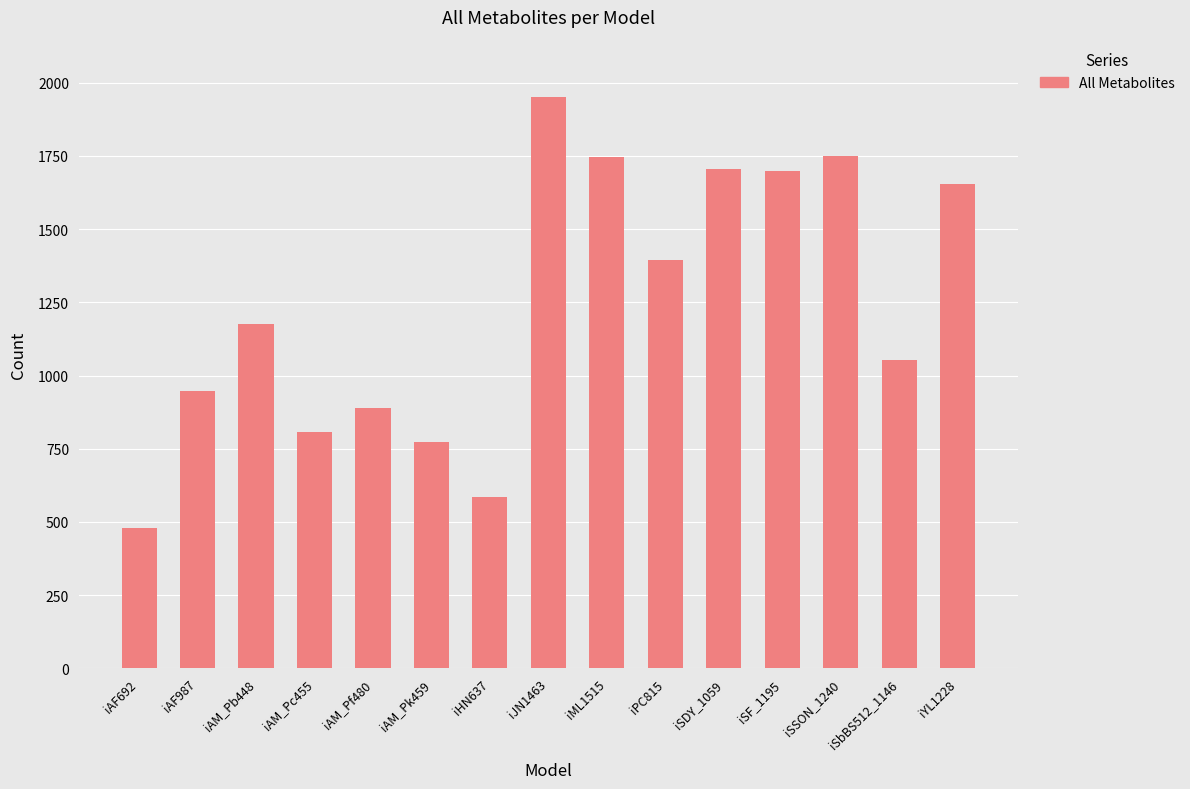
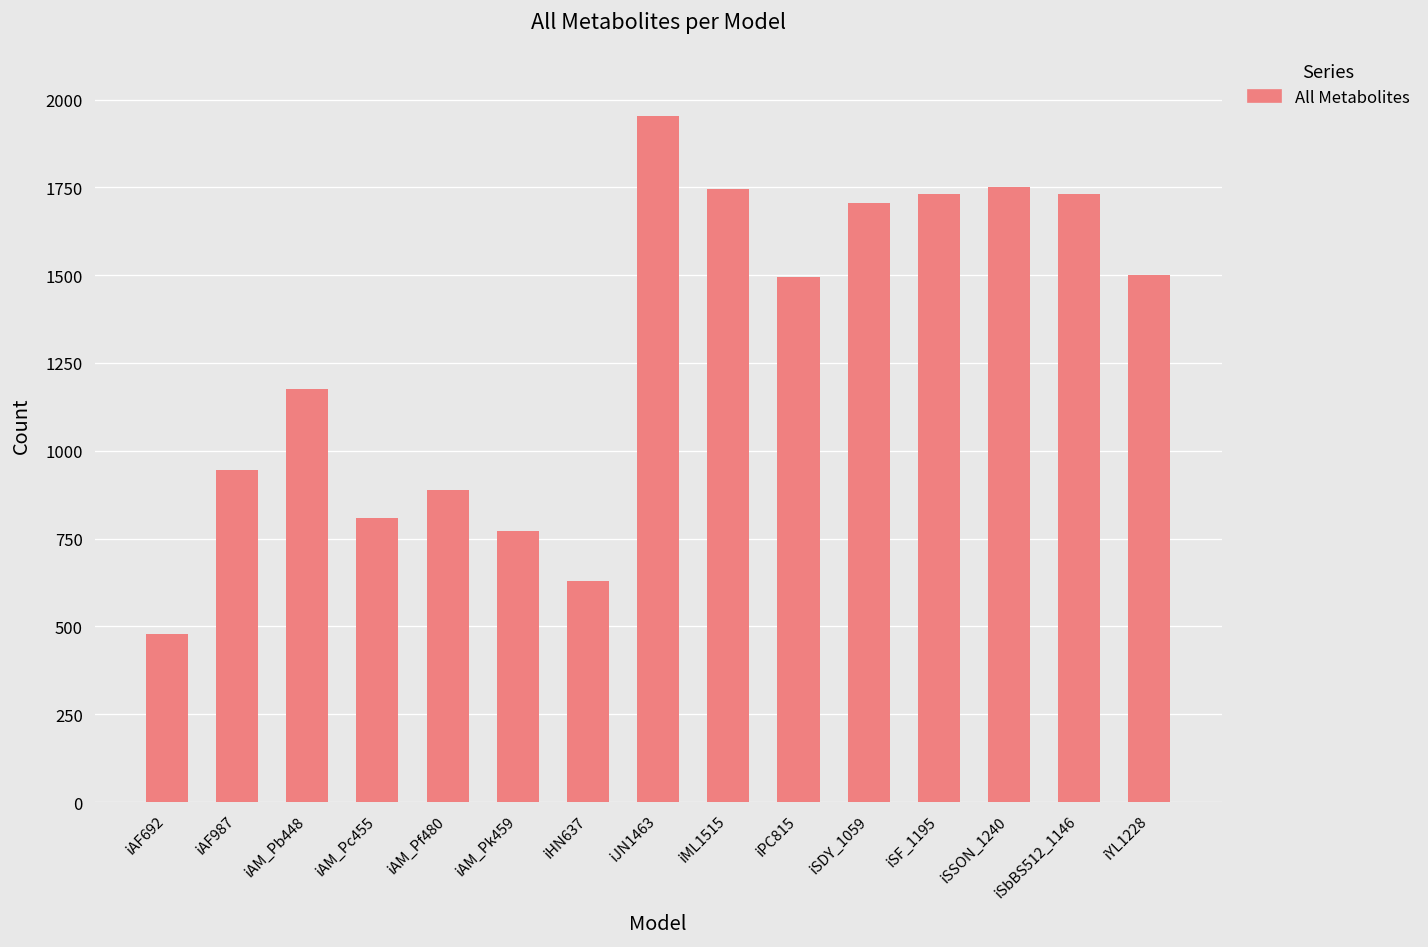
  {
    "iAF692": 480,
    "iAF987": 950,
    "iAM_Pb448": 1170,
    "iAM_Pc455": 810,
    "iAM_Pf480": 890,
    "iAM_Pk459": 770,
-   "iHN637": 580,
+   "iHN637": 630,
    "iJN1463": 1950,
    "iML1515": 1750,
-   "iPC815": 1400,
+   "iPC815": 1490,
    "iSDY_1059": 1710,
-   "iSF_1195": 1700,
+   "iSF_1195": 1730,
    "iSSON_1240": 1750,
-   "iSbBS512_1146": 1050,
-   "iYL1228": 1650
+   "iSbBS512_1146": 1730,
+   "iYL1228": 1500
  }
